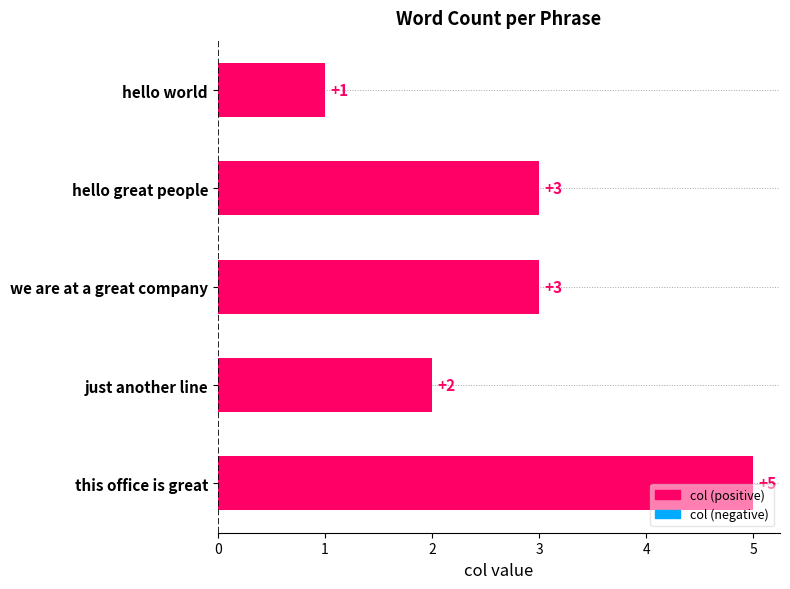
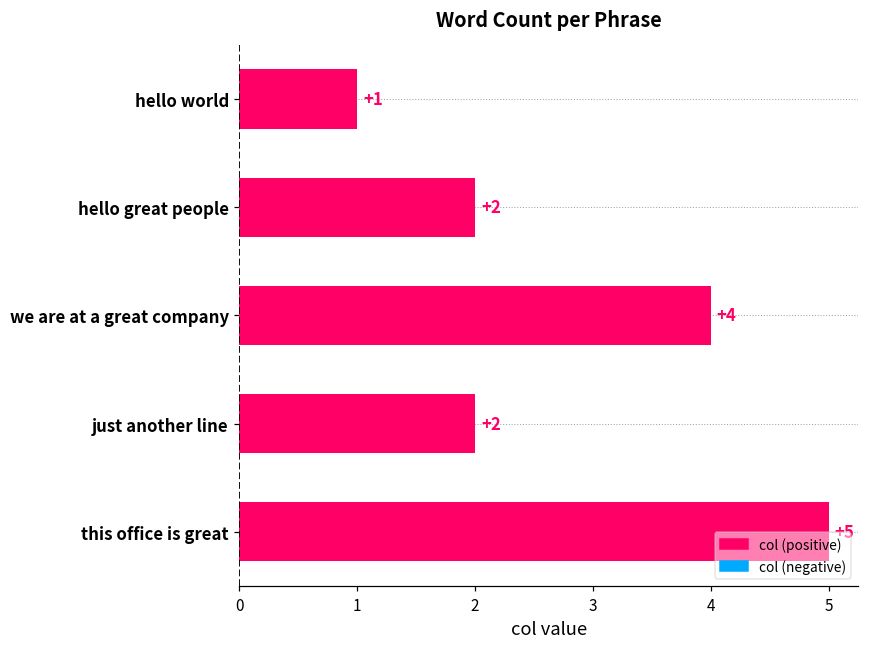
  {
    "hello world": "+1",
-   "hello great people": "+3",
-   "we are at a great company": "+3",
+   "hello great people": "+2",
+   "we are at a great company": "+4",
    "just another line": "+2"
  }
